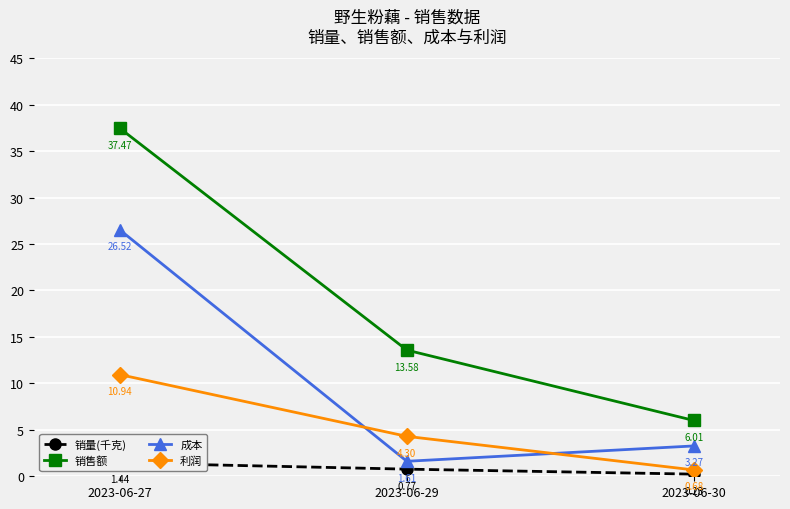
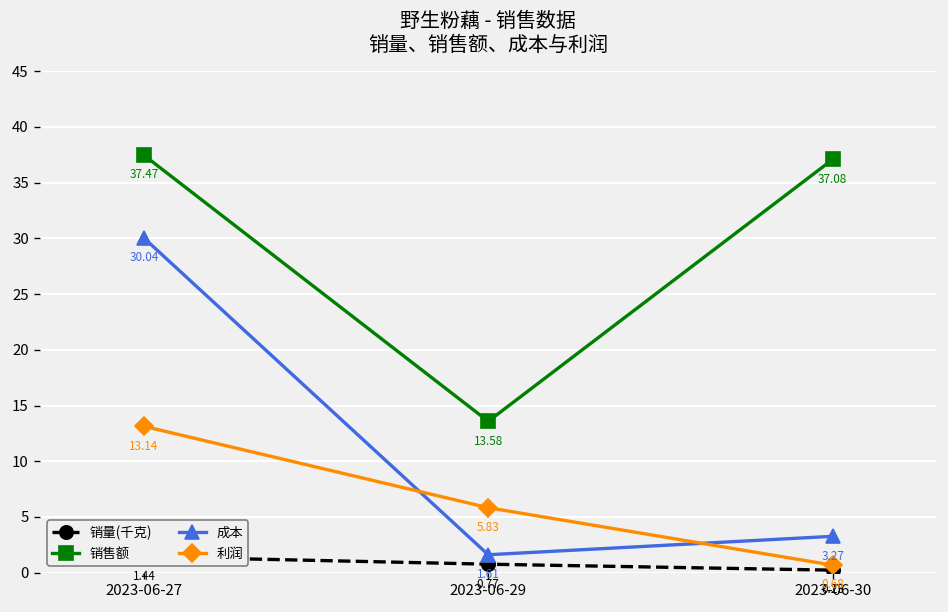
  {
    "销售额": {
      "2023-06-27": 37.47,
      "2023-06-29": 13.58,
-     "2023-06-30": 6.01
+     "2023-06-30": 37.08
    },
    "成本": {
-     "2023-06-27": 26.52,
+     "2023-06-27": 30.04,
      "2023-06-30": 3.27
    },
    "利润": {
-     "2023-06-27": 10.94,
-     "2023-06-29": 4.30
+     "2023-06-27": 13.14,
+     "2023-06-29": 5.83
    }
  }
